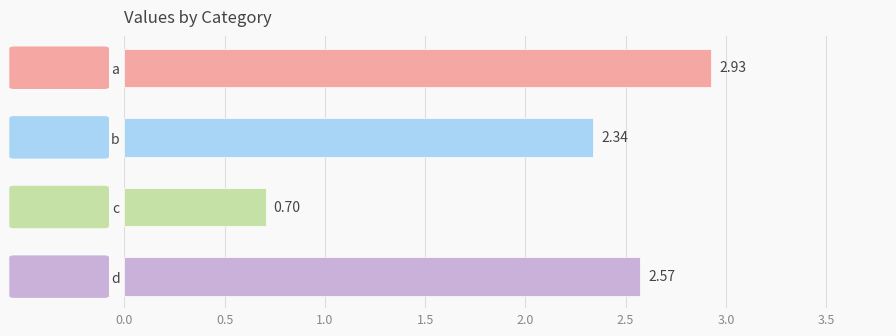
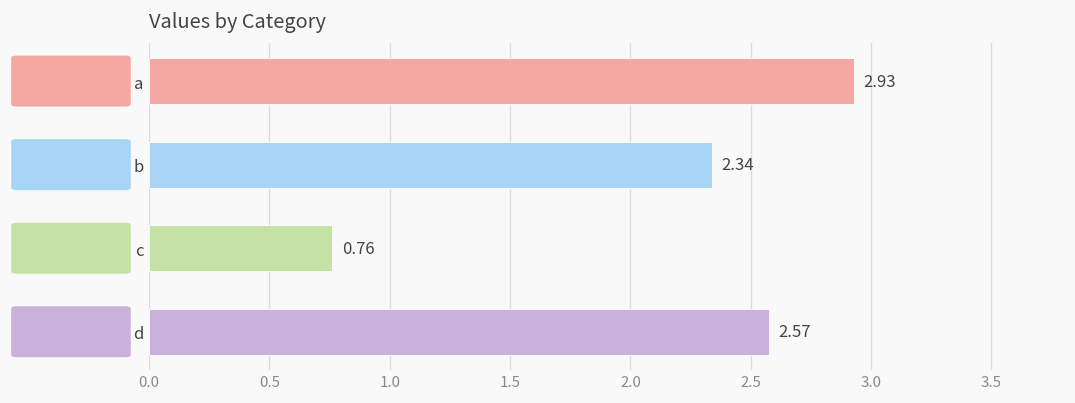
  {
    "a": 2.93,
    "b": 2.34,
-   "c": 0.70,
+   "c": 0.76,
    "d": 2.57
  }
